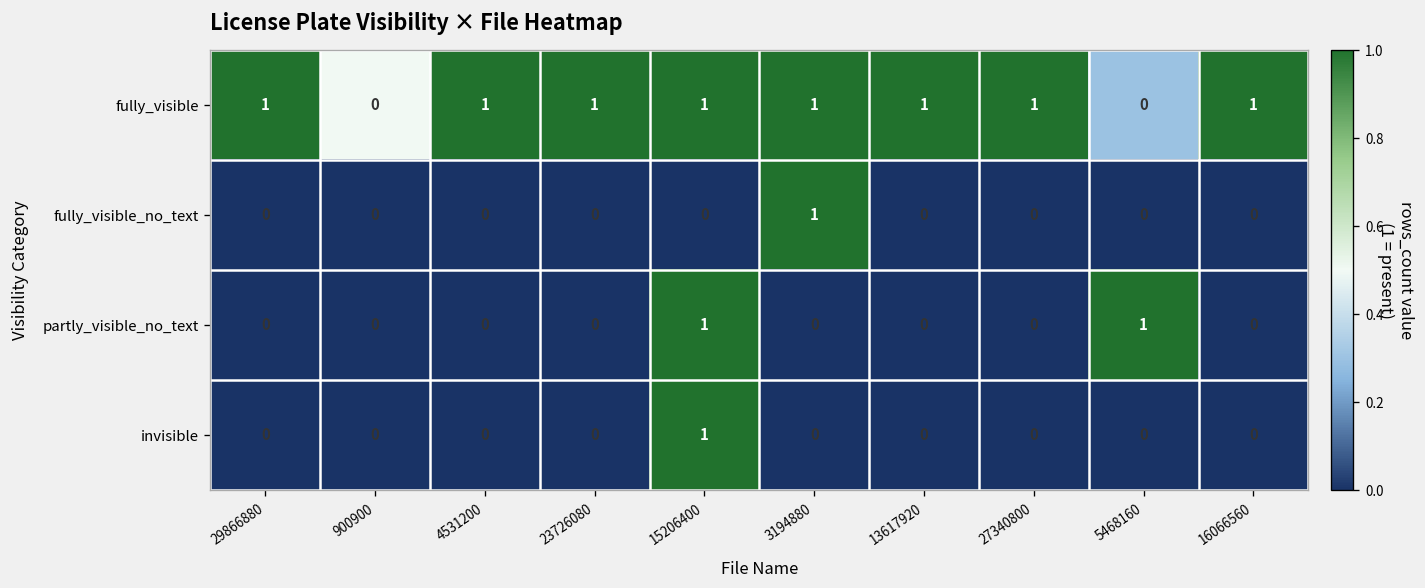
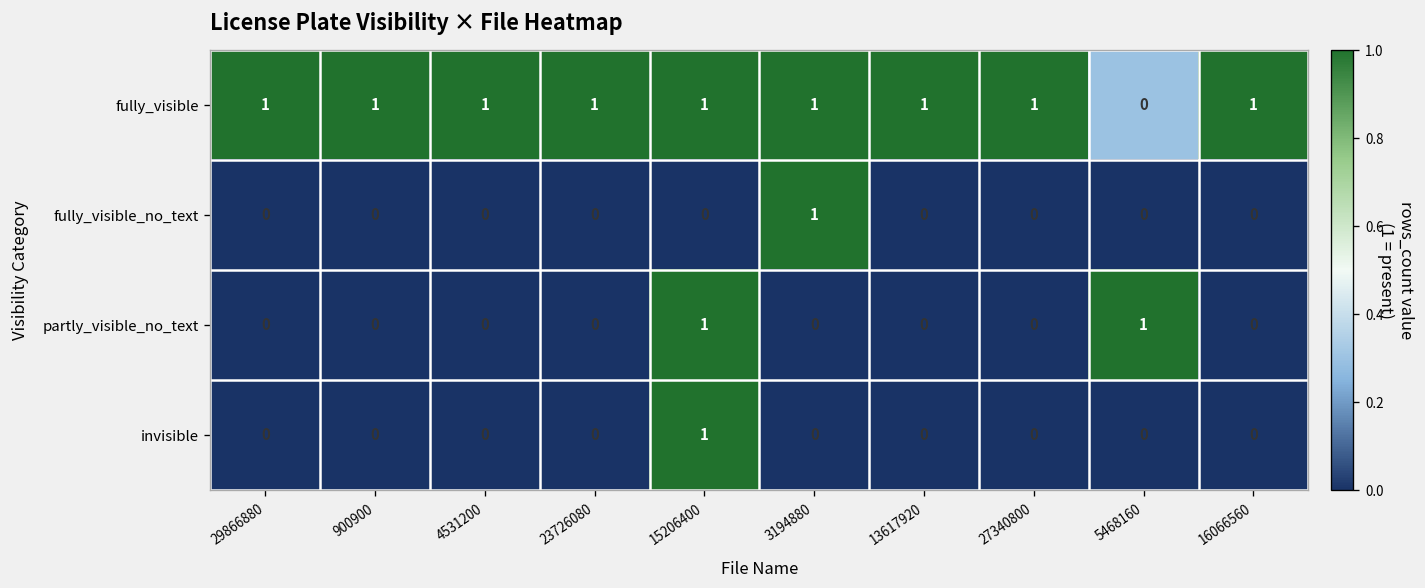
  {
    "fully_visible": {
      "29866880": 1,
-     "900900": 0,
+     "900900": 1,
      "4531200": 1,
      "23726080": 1,
      "15206400": 1,
      "3194880": 1,
      "13617920": 1,
      "27340800": 1,
      "5468160": 0,
      "16066560": 1
    },
    "fully_visible_no_text": {
      "29866880": 0,
      "900900": 0,
      "4531200": 0,
      "23726080": 0,
      "15206400": 0,
      "3194880": 1,
      "13617920": 0,
      "27340800": 0,
      "5468160": 0,
      "16066560": 0
    },
    "partly_visible_no_text": {
      "29866880": 0,
      "900900": 0,
      "4531200": 0,
      "23726080": 0,
      "15206400": 1,
      "3194880": 0,
      "13617920": 0,
      "27340800": 0,
      "5468160": 1,
      "16066560": 0
    },
    "invisible": {
      "29866880": 0,
      "900900": 0,
      "4531200": 0,
      "23726080": 0,
      "15206400": 1,
      "3194880": 0,
      "13617920": 0,
      "27340800": 0,
      "5468160": 0,
      "16066560": 0
    }
  }
